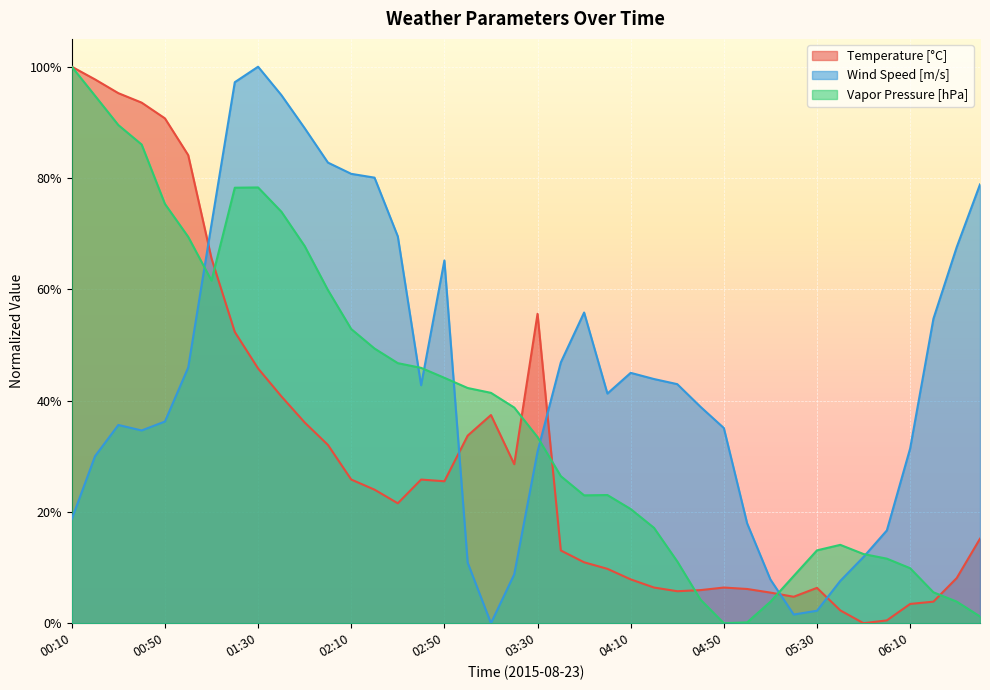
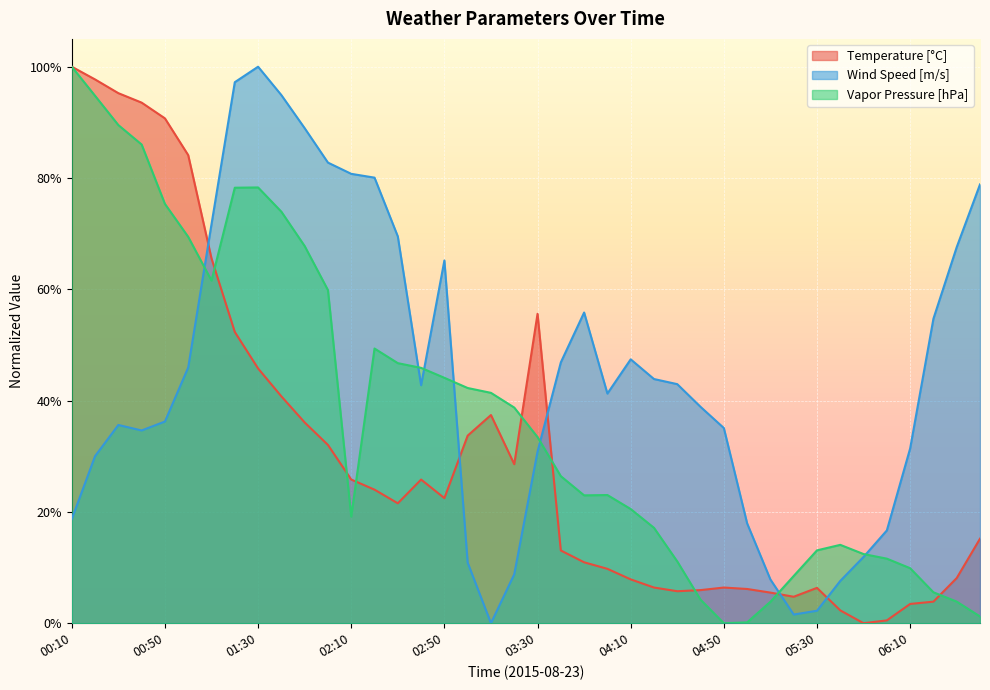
  {
    "Temperature [°C]": {
      "00:50": "91%",
      "01:30": "46%",
      "02:10": "26%",
-     "02:50": "26%",
+     "02:50": "22%",
      "03:30": "56%",
      "04:10": "8%",
      "04:50": "6%",
      "05:30": "6%",
      "06:10": "3%"
    },
    "Wind Speed [m/s]": {
      "00:10": "19%",
      "00:50": "36%",
      "01:30": "100%",
      "02:10": "81%",
      "02:50": "65%",
      "03:30": "31%",
-     "04:10": "45%",
+     "04:10": "47%",
      "04:50": "35%",
      "05:30": "2%",
      "06:10": "31%"
    },
    "Vapor Pressure [hPa]": {
      "00:50": "75%",
      "01:30": "78%",
-     "02:10": "53%",
+     "02:10": "19%",
      "02:50": "44%",
      "03:30": "33%",
      "04:10": "21%",
      "04:50": "0%",
      "05:30": "13%",
      "06:10": "10%"
    }
  }
